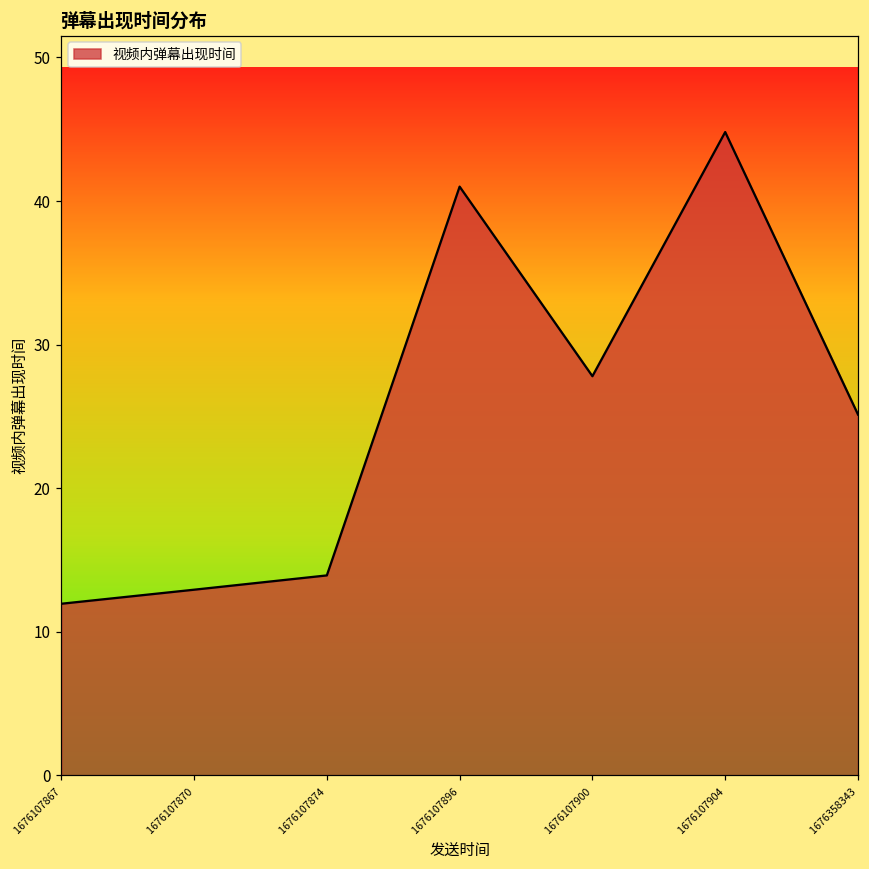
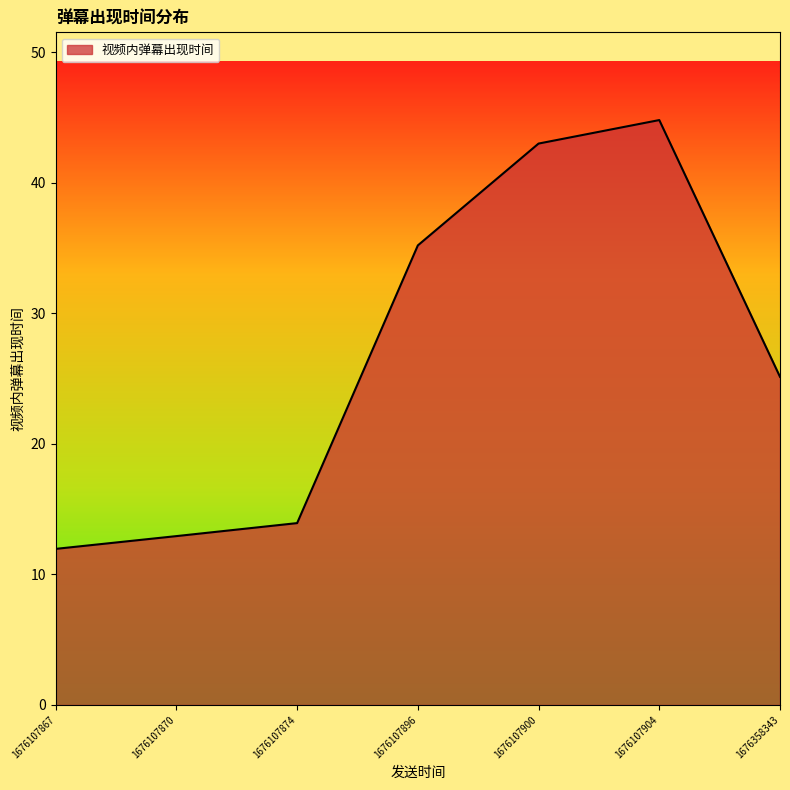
  {
    "1676107867": 12.0,
    "1676107870": 12.9,
    "1676107874": 13.9,
-   "1676107896": 41.0,
-   "1676107900": 27.8,
+   "1676107896": 35.2,
+   "1676107900": 43.0,
    "1676107904": 44.8,
    "1676358343": 25.1
  }
